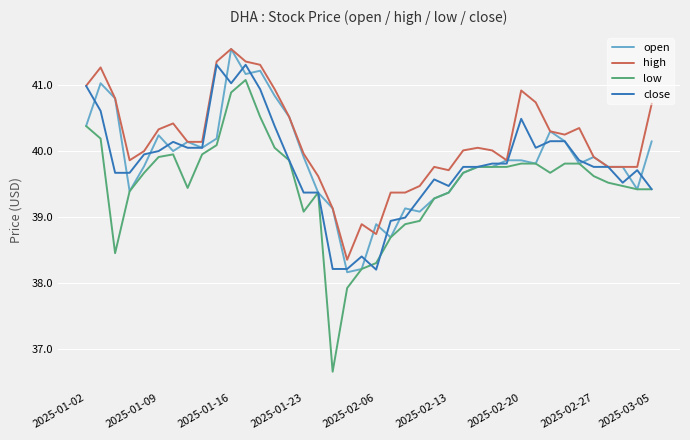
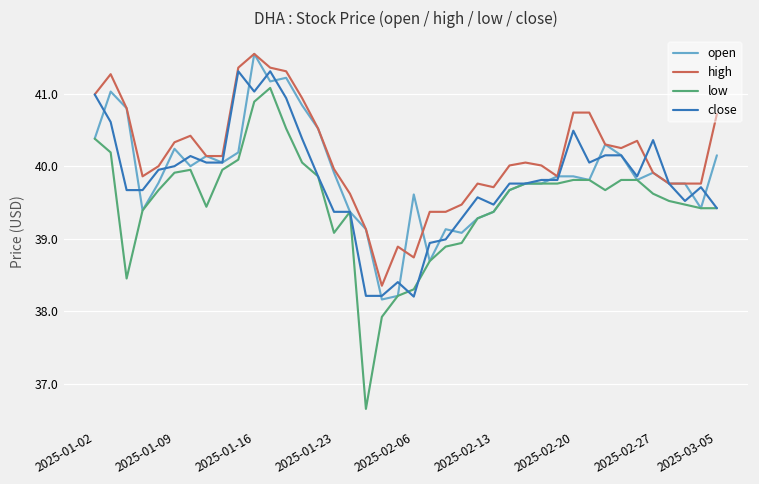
  {
    "open": {
      "2025-01-09": 40.2,
      "2025-01-23": 39.9,
-     "2025-02-06": 38.9,
+     "2025-02-06": 39.6,
      "2025-02-20": 39.9,
      "2025-03-05": 40.2
    },
    "high": {
      "2025-01-09": 40.3,
      "2025-01-23": 40.0,
      "2025-02-06": 38.7,
      "2025-02-13": 39.7,
-     "2025-02-20": 40.9
+     "2025-02-20": 40.7
    },
    "low": {
      "2025-01-09": 39.9,
      "2025-01-16": 40.9,
      "2025-01-23": 39.1,
      "2025-02-06": 38.3,
      "2025-02-20": 39.8,
      "2025-02-27": 39.6
    },
    "close": {
      "2025-01-09": 40.0,
      "2025-01-16": 41.0,
      "2025-01-23": 39.4,
      "2025-02-06": 38.2,
      "2025-02-13": 39.5,
      "2025-02-20": 40.5,
-     "2025-02-27": 39.8
+     "2025-02-27": 40.4
    }
  }
